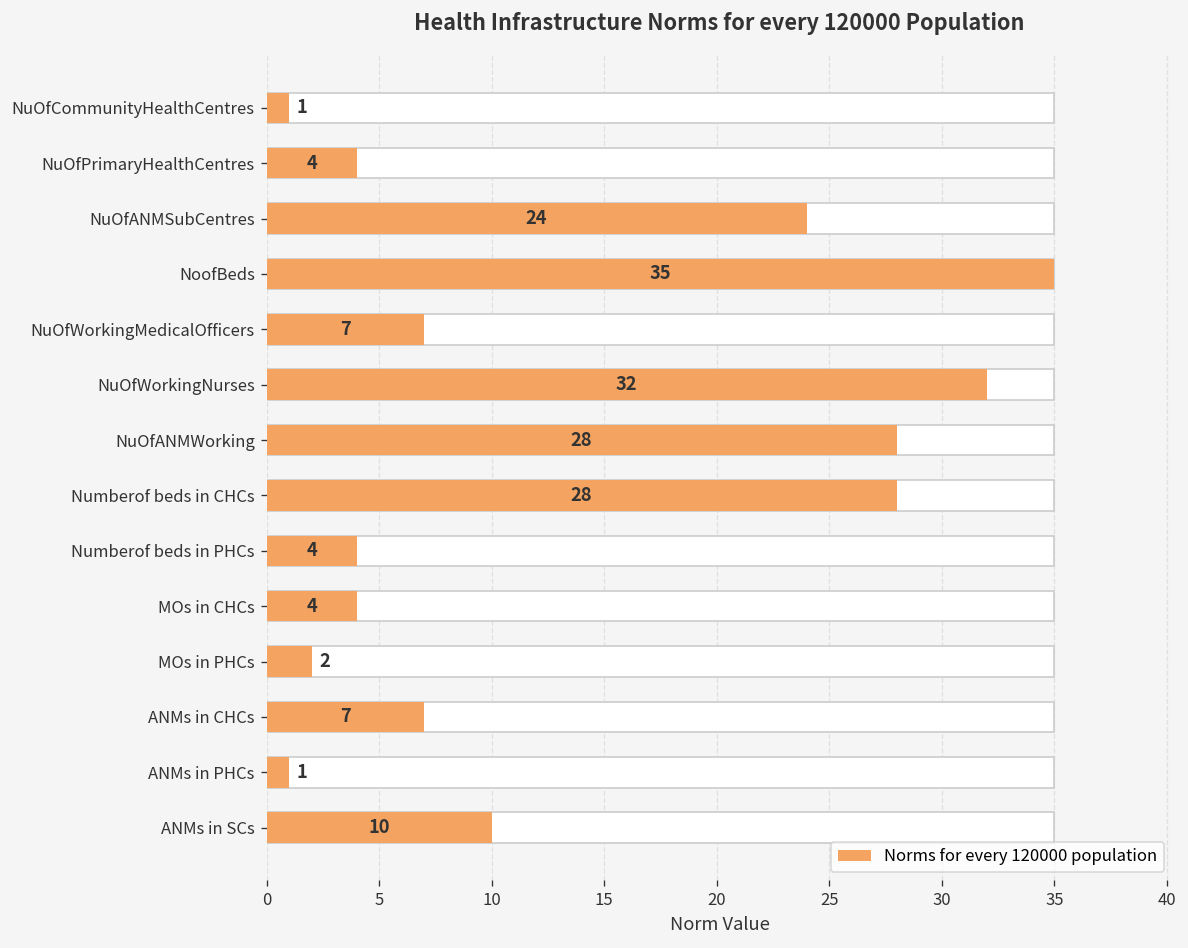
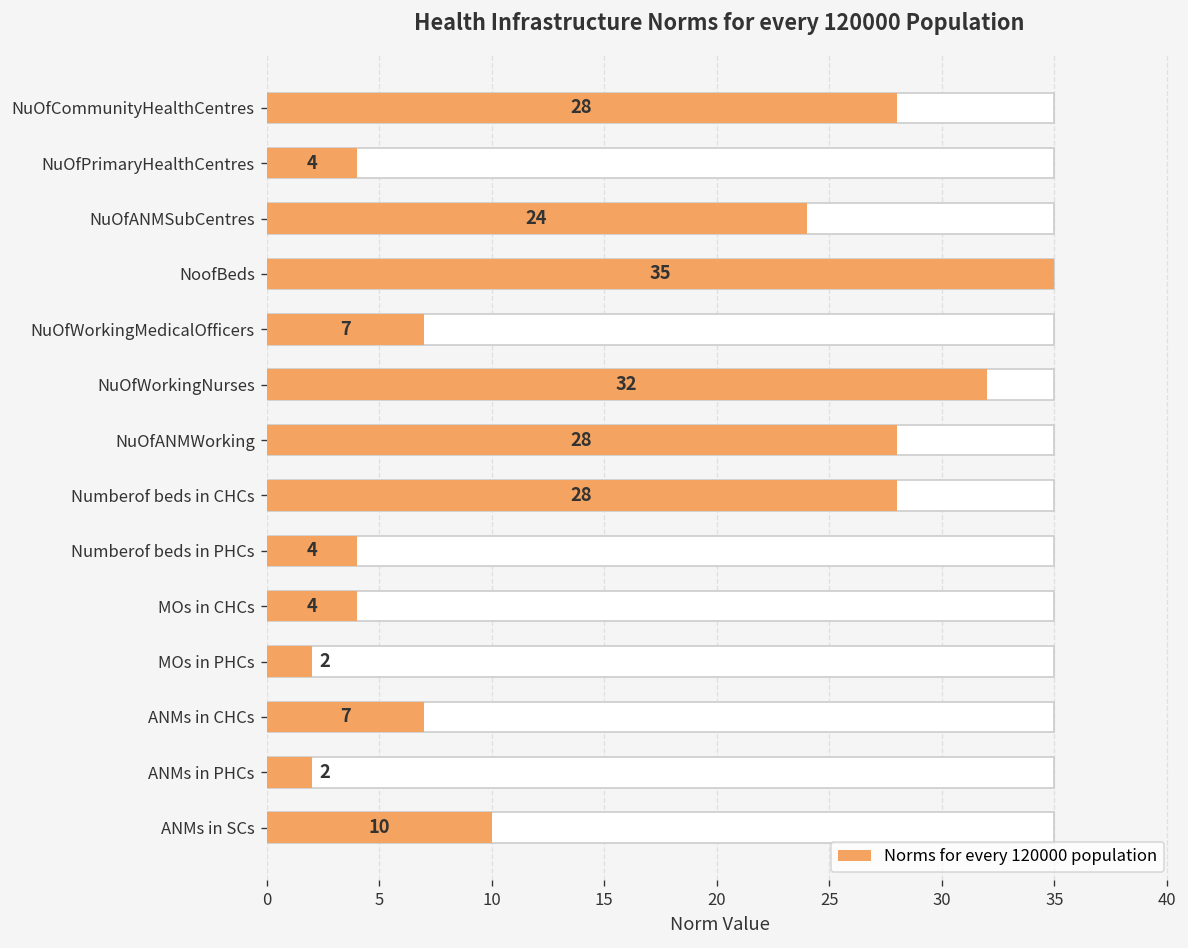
  {
-   "NuOfCommunityHealthCentres": 1,
+   "NuOfCommunityHealthCentres": 28,
    "NuOfPrimaryHealthCentres": 4,
    "NuOfANMSubCentres": 24,
    "NoofBeds": 35,
    "NuOfWorkingMedicalOfficers": 7,
    "NuOfWorkingNurses": 32,
    "NuOfANMWorking": 28,
    "Numberof beds in CHCs": 28,
    "Numberof beds in PHCs": 4,
    "MOs in CHCs": 4,
    "MOs in PHCs": 2,
    "ANMs in CHCs": 7,
-   "ANMs in PHCs": 1,
+   "ANMs in PHCs": 2,
    "ANMs in SCs": 10
  }
